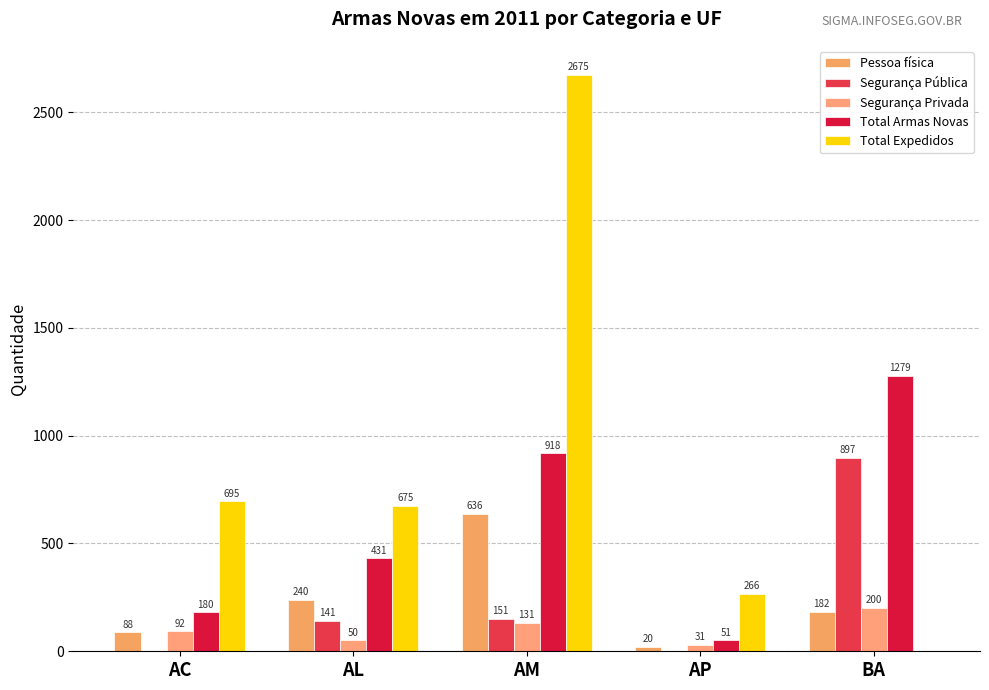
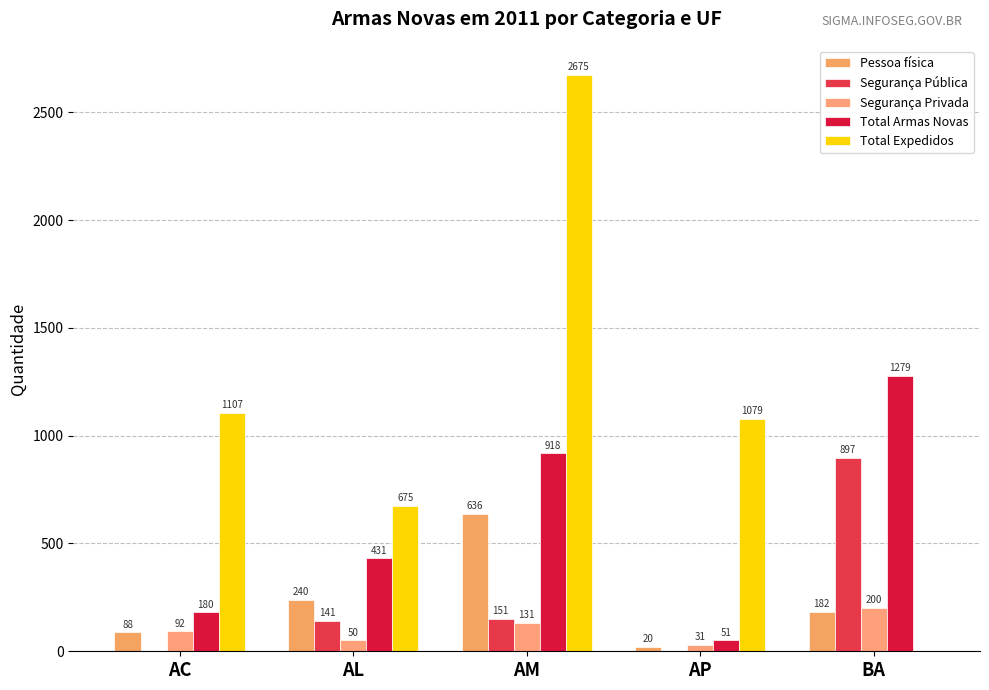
  {
    "Total Expedidos": {
-     "AC": 695,
+     "AC": 1107,
      "AL": 675,
      "AM": 2675,
-     "AP": 266
+     "AP": 1079
    }
  }
